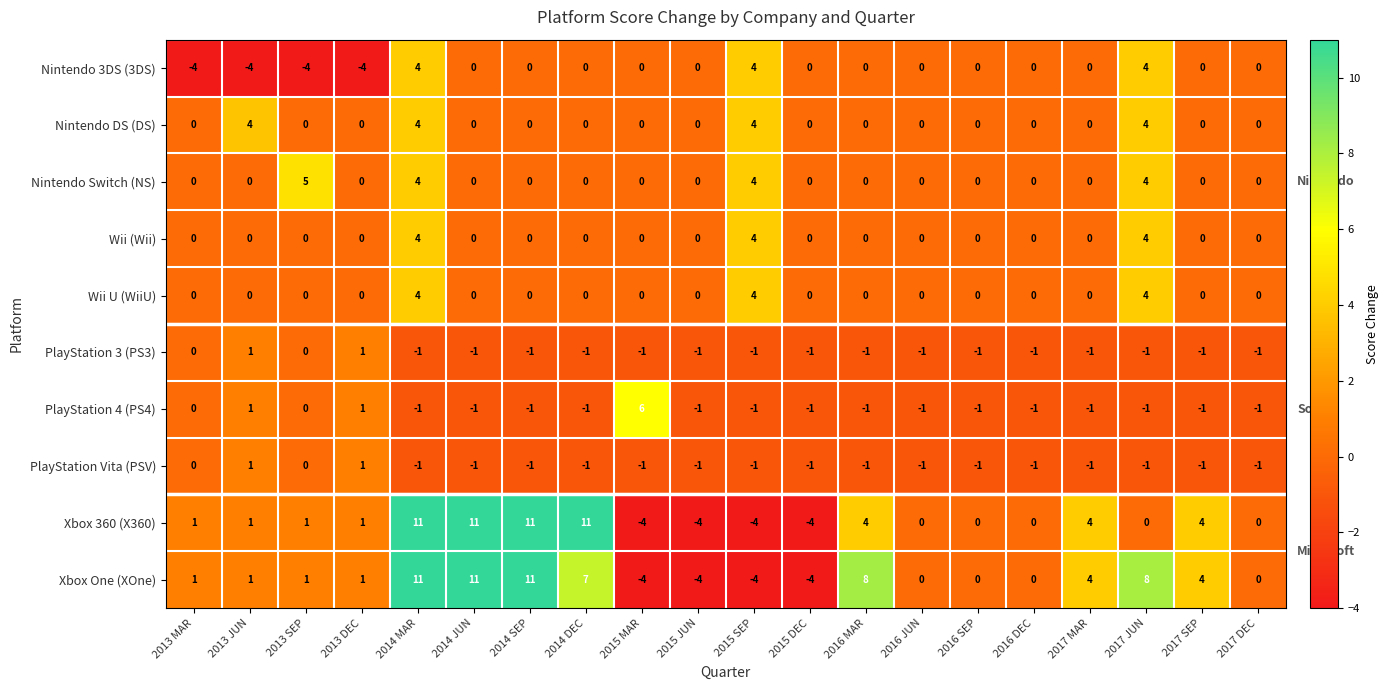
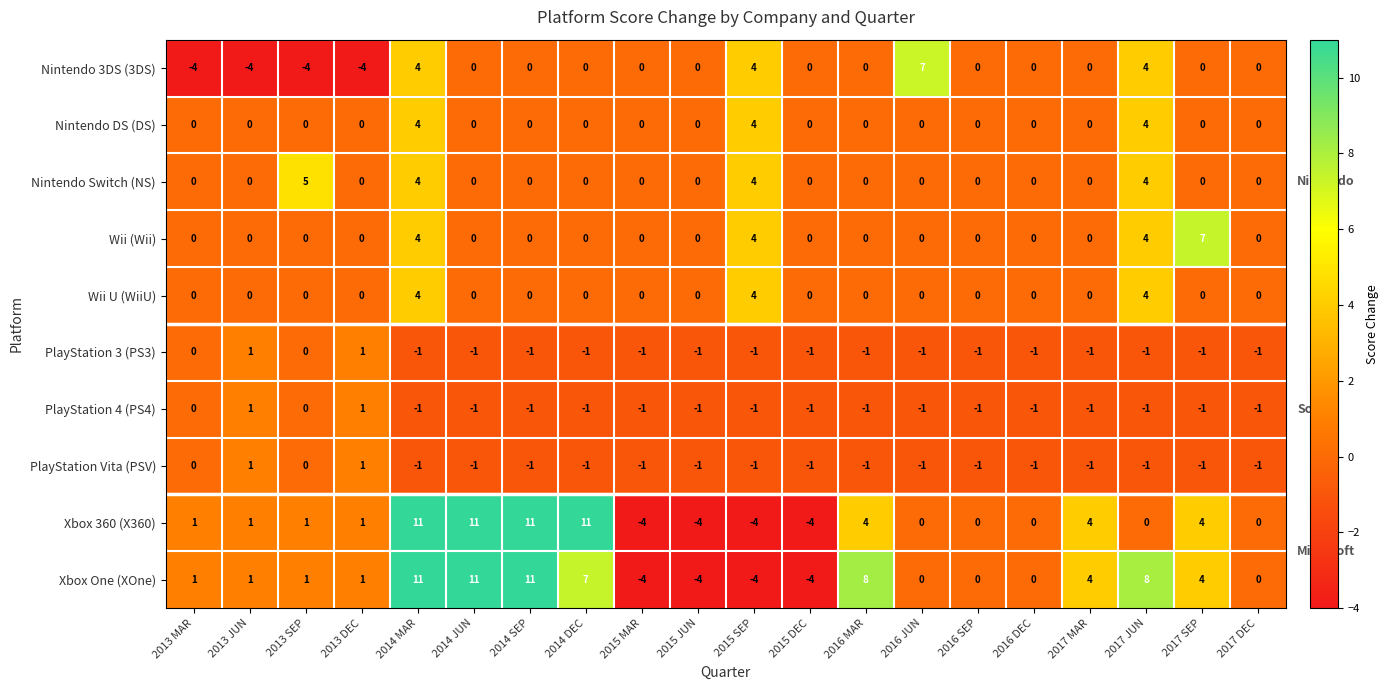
  {
    "Nintendo 3DS (3DS)": {
      "2013 MAR": -4,
      "2013 JUN": -4,
      "2013 SEP": -4,
      "2013 DEC": -4,
      "2014 MAR": 4,
      "2014 JUN": 0,
      "2014 SEP": 0,
      "2014 DEC": 0,
      "2015 MAR": 0,
      "2015 JUN": 0,
      "2015 SEP": 4,
      "2015 DEC": 0,
      "2016 MAR": 0,
-     "2016 JUN": 0,
+     "2016 JUN": 7,
      "2016 SEP": 0,
      "2016 DEC": 0,
      "2017 MAR": 0,
      "2017 JUN": 4,
      "2017 SEP": 0,
      "2017 DEC": 0
    },
    "Nintendo DS (DS)": {
      "2013 MAR": 0,
-     "2013 JUN": 4,
+     "2013 JUN": 0,
      "2013 SEP": 0,
      "2013 DEC": 0,
      "2014 MAR": 4,
      "2014 JUN": 0,
      "2014 SEP": 0,
      "2014 DEC": 0,
      "2015 MAR": 0,
      "2015 JUN": 0,
      "2015 SEP": 4,
      "2015 DEC": 0,
      "2016 MAR": 0,
      "2016 JUN": 0,
      "2016 SEP": 0,
      "2016 DEC": 0,
      "2017 MAR": 0,
      "2017 JUN": 4,
      "2017 SEP": 0,
      "2017 DEC": 0
    },
    "Nintendo Switch (NS)": {
      "2013 MAR": 0,
      "2013 JUN": 0,
      "2013 SEP": 5,
      "2013 DEC": 0,
      "2014 MAR": 4,
      "2014 JUN": 0,
      "2014 SEP": 0,
      "2014 DEC": 0,
      "2015 MAR": 0,
      "2015 JUN": 0,
      "2015 SEP": 4,
      "2015 DEC": 0,
      "2016 MAR": 0,
      "2016 JUN": 0,
      "2016 SEP": 0,
      "2016 DEC": 0,
      "2017 MAR": 0,
      "2017 JUN": 4,
      "2017 SEP": 0,
      "2017 DEC": 0
    },
    "Wii (Wii)": {
      "2013 MAR": 0,
      "2013 JUN": 0,
      "2013 SEP": 0,
      "2013 DEC": 0,
      "2014 MAR": 4,
      "2014 JUN": 0,
      "2014 SEP": 0,
      "2014 DEC": 0,
      "2015 MAR": 0,
      "2015 JUN": 0,
      "2015 SEP": 4,
      "2015 DEC": 0,
      "2016 MAR": 0,
      "2016 JUN": 0,
      "2016 SEP": 0,
      "2016 DEC": 0,
      "2017 MAR": 0,
      "2017 JUN": 4,
-     "2017 SEP": 0,
+     "2017 SEP": 7,
      "2017 DEC": 0
    },
    "Wii U (WiiU)": {
      "2013 MAR": 0,
      "2013 JUN": 0,
      "2013 SEP": 0,
      "2013 DEC": 0,
      "2014 MAR": 4,
      "2014 JUN": 0,
      "2014 SEP": 0,
      "2014 DEC": 0,
      "2015 MAR": 0,
      "2015 JUN": 0,
      "2015 SEP": 4,
      "2015 DEC": 0,
      "2016 MAR": 0,
      "2016 JUN": 0,
      "2016 SEP": 0,
      "2016 DEC": 0,
      "2017 MAR": 0,
      "2017 JUN": 4,
      "2017 SEP": 0,
      "2017 DEC": 0
    },
    "PlayStation 3 (PS3)": {
      "2013 MAR": 0,
      "2013 JUN": 1,
      "2013 SEP": 0,
      "2013 DEC": 1,
      "2014 MAR": -1,
      "2014 JUN": -1,
      "2014 SEP": -1,
      "2014 DEC": -1,
      "2015 MAR": -1,
      "2015 JUN": -1,
      "2015 SEP": -1,
      "2015 DEC": -1,
      "2016 MAR": -1,
      "2016 JUN": -1,
      "2016 SEP": -1,
      "2016 DEC": -1,
      "2017 MAR": -1,
      "2017 JUN": -1,
      "2017 SEP": -1,
      "2017 DEC": -1
    },
    "PlayStation 4 (PS4)": {
      "2013 MAR": 0,
      "2013 JUN": 1,
      "2013 SEP": 0,
      "2013 DEC": 1,
      "2014 MAR": -1,
      "2014 JUN": -1,
      "2014 SEP": -1,
      "2014 DEC": -1,
-     "2015 MAR": 6,
+     "2015 MAR": -1,
      "2015 JUN": -1,
      "2015 SEP": -1,
      "2015 DEC": -1,
      "2016 MAR": -1,
      "2016 JUN": -1,
      "2016 SEP": -1,
      "2016 DEC": -1,
      "2017 MAR": -1,
      "2017 JUN": -1,
      "2017 SEP": -1,
      "2017 DEC": -1
    },
    "PlayStation Vita (PSV)": {
      "2013 MAR": 0,
      "2013 JUN": 1,
      "2013 SEP": 0,
      "2013 DEC": 1,
      "2014 MAR": -1,
      "2014 JUN": -1,
      "2014 SEP": -1,
      "2014 DEC": -1,
      "2015 MAR": -1,
      "2015 JUN": -1,
      "2015 SEP": -1,
      "2015 DEC": -1,
      "2016 MAR": -1,
      "2016 JUN": -1,
      "2016 SEP": -1,
      "2016 DEC": -1,
      "2017 MAR": -1,
      "2017 JUN": -1,
      "2017 SEP": -1,
      "2017 DEC": -1
    },
    "Xbox 360 (X360)": {
      "2013 MAR": 1,
      "2013 JUN": 1,
      "2013 SEP": 1,
      "2013 DEC": 1,
      "2014 MAR": 11,
      "2014 JUN": 11,
      "2014 SEP": 11,
      "2014 DEC": 11,
      "2015 MAR": -4,
      "2015 JUN": -4,
      "2015 SEP": -4,
      "2015 DEC": -4,
      "2016 MAR": 4,
      "2016 JUN": 0,
      "2016 SEP": 0,
      "2016 DEC": 0,
      "2017 MAR": 4,
      "2017 JUN": 0,
      "2017 SEP": 4,
      "2017 DEC": 0
    },
    "Xbox One (XOne)": {
      "2013 MAR": 1,
      "2013 JUN": 1,
      "2013 SEP": 1,
      "2013 DEC": 1,
      "2014 MAR": 11,
      "2014 JUN": 11,
      "2014 SEP": 11,
      "2014 DEC": 7,
      "2015 MAR": -4,
      "2015 JUN": -4,
      "2015 SEP": -4,
      "2015 DEC": -4,
      "2016 MAR": 8,
      "2016 JUN": 0,
      "2016 SEP": 0,
      "2016 DEC": 0,
      "2017 MAR": 4,
      "2017 JUN": 8,
      "2017 SEP": 4,
      "2017 DEC": 0
    }
  }
